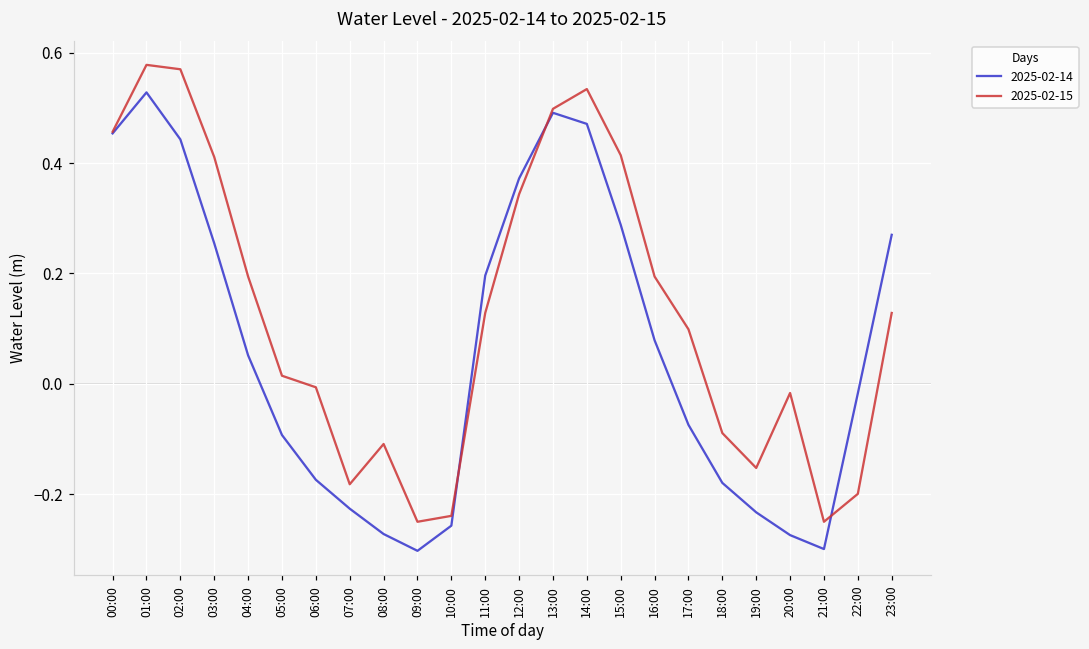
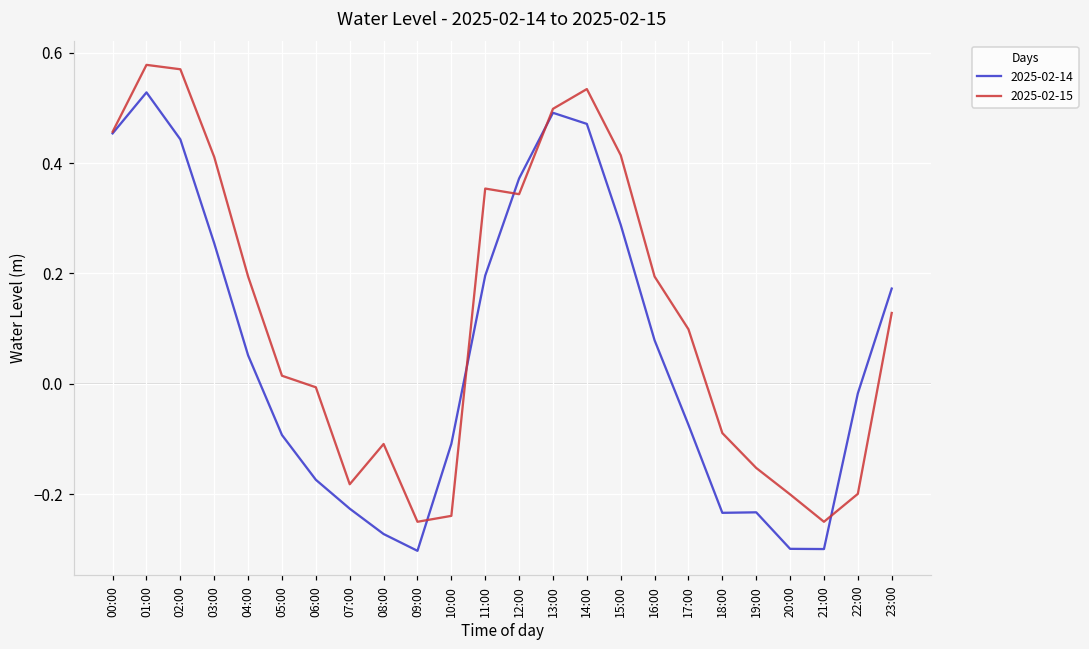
  {
    "2025-02-14": {
      "01:00": 0.53,
      "02:00": 0.44,
      "03:00": 0.25,
      "04:00": 0.05,
      "05:00": -0.09,
      "06:00": -0.17,
      "07:00": -0.23,
      "08:00": -0.27,
      "09:00": -0.30,
-     "10:00": -0.26,
+     "10:00": -0.11,
      "11:00": 0.20,
      "12:00": 0.37,
      "13:00": 0.49,
      "14:00": 0.47,
      "15:00": 0.29,
      "16:00": 0.08,
      "17:00": -0.07,
-     "18:00": -0.18,
+     "18:00": -0.23,
      "19:00": -0.23,
-     "20:00": -0.27,
+     "20:00": -0.30,
      "21:00": -0.30,
      "22:00": -0.02,
-     "23:00": 0.27
+     "23:00": 0.17
    },
    "2025-02-15": {
      "01:00": 0.58,
      "02:00": 0.57,
      "03:00": 0.41,
      "04:00": 0.19,
      "05:00": 0.01,
      "06:00": -0.01,
      "07:00": -0.18,
      "08:00": -0.11,
      "09:00": -0.25,
      "10:00": -0.24,
-     "11:00": 0.13,
+     "11:00": 0.35,
      "12:00": 0.34,
      "13:00": 0.50,
      "14:00": 0.53,
      "15:00": 0.41,
      "16:00": 0.19,
      "17:00": 0.10,
      "18:00": -0.09,
      "19:00": -0.15,
-     "20:00": -0.02,
+     "20:00": -0.20,
      "21:00": -0.25,
      "22:00": -0.20,
      "23:00": 0.13
    }
  }
